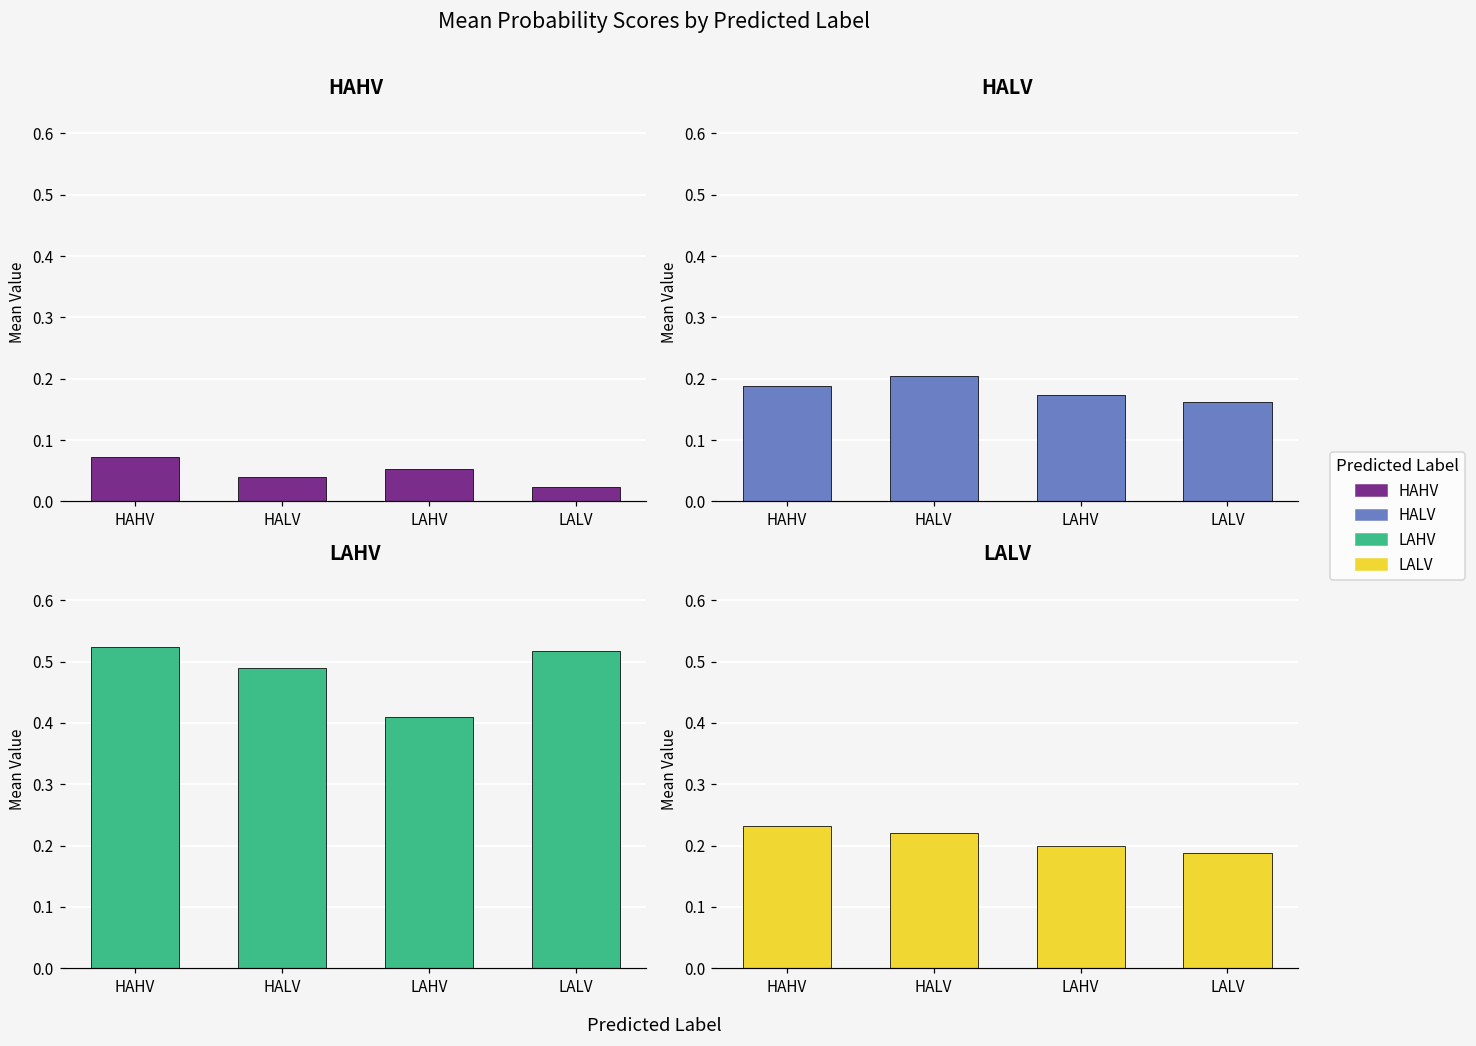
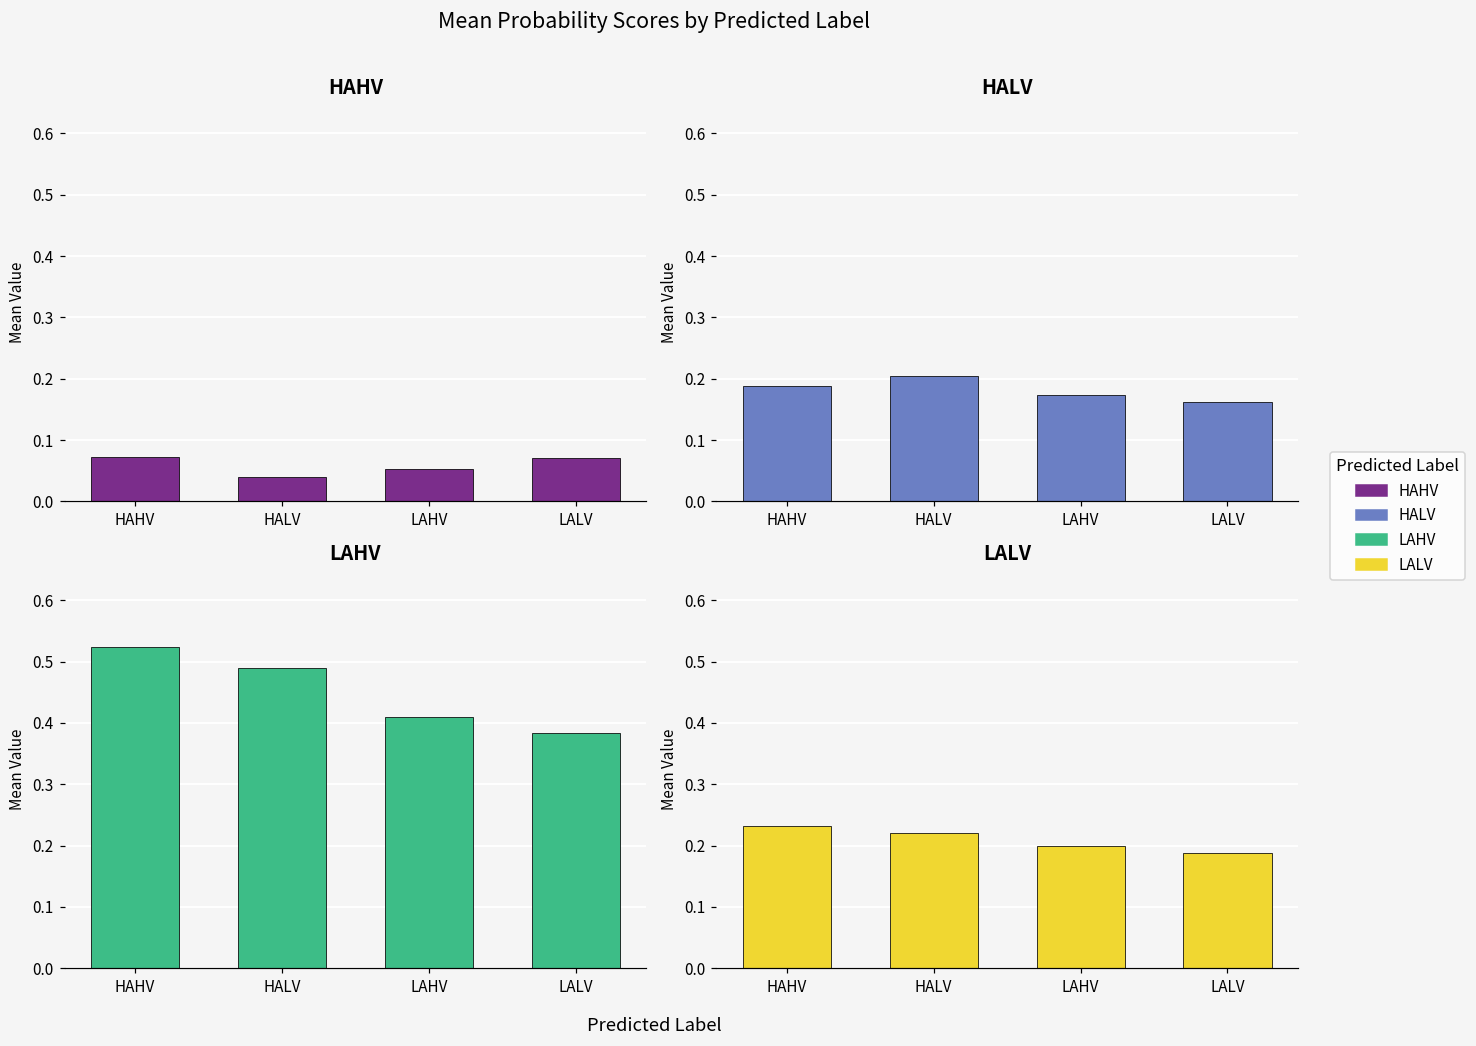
  {
    "HAHV": {
      "HAHV": 0.07,
      "HALV": 0.04,
      "LAHV": 0.05,
-     "LALV": 0.02
+     "LALV": 0.07
    },
    "HALV": {
      "HAHV": 0.19,
      "HALV": 0.20,
      "LAHV": 0.17,
      "LALV": 0.16
    },
    "LAHV": {
      "HAHV": 0.52,
      "HALV": 0.49,
      "LAHV": 0.41,
-     "LALV": 0.52
+     "LALV": 0.38
    },
    "LALV": {
      "HAHV": 0.23,
      "HALV": 0.22,
      "LAHV": 0.20,
      "LALV": 0.19
    }
  }
